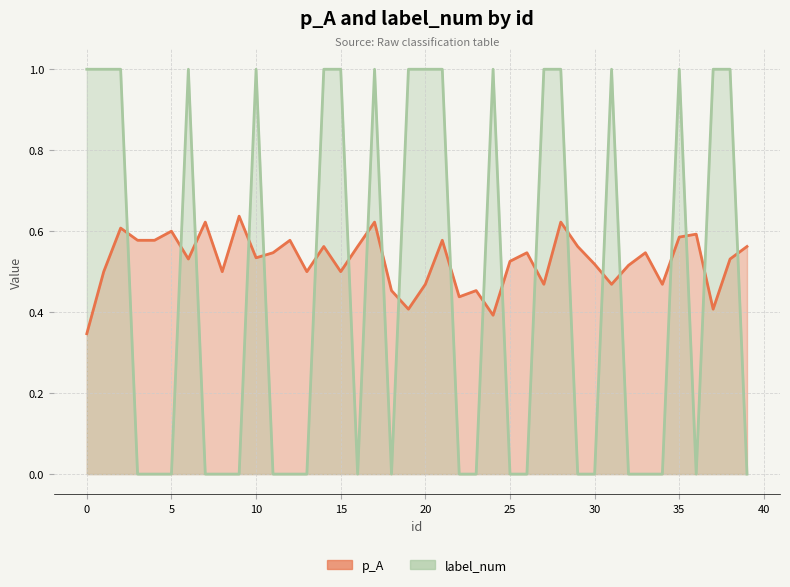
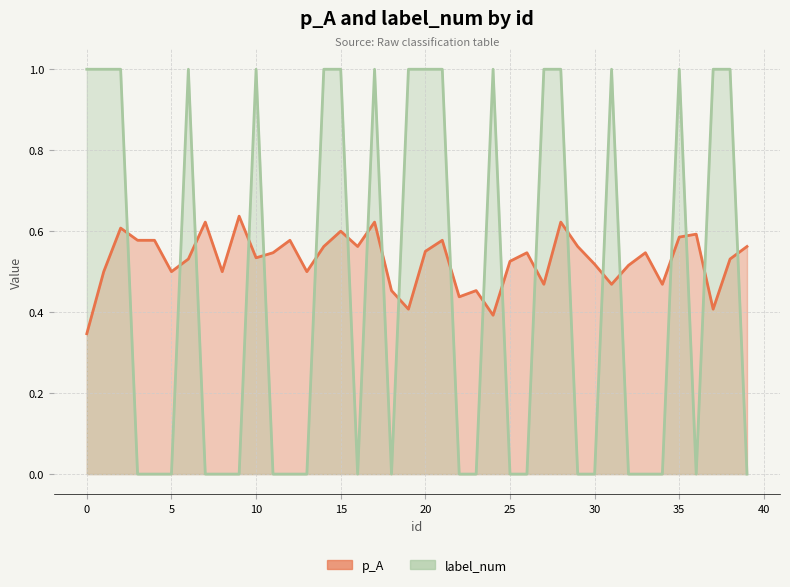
  {
    "p_A": {
      "0": 0.35,
-     "5": 0.6,
+     "5": 0.5,
      "10": 0.53,
-     "15": 0.5,
-     "20": 0.47,
+     "15": 0.6,
+     "20": 0.55,
      "25": 0.53,
      "30": 0.52,
      "35": 0.59
    },
    "label_num": {
      "0": 1.00,
      "5": 0.00,
      "10": 1.00,
      "15": 1.00,
      "20": 1.00,
      "25": 0.00,
      "30": 0.00,
      "35": 1.00
    }
  }
